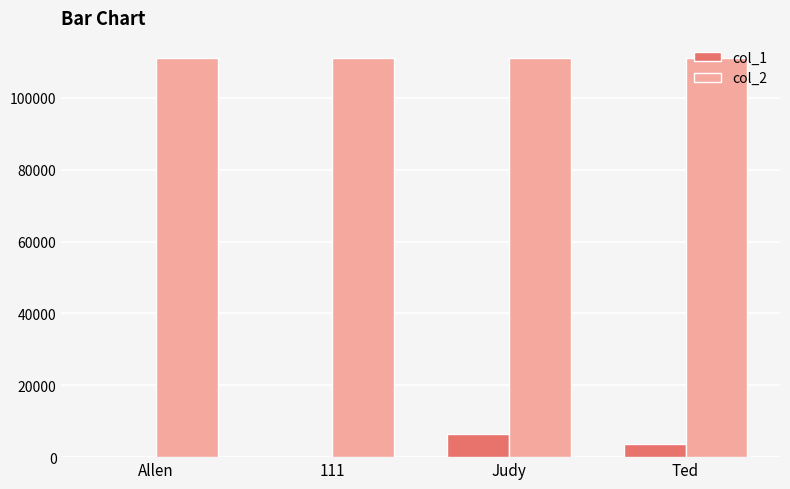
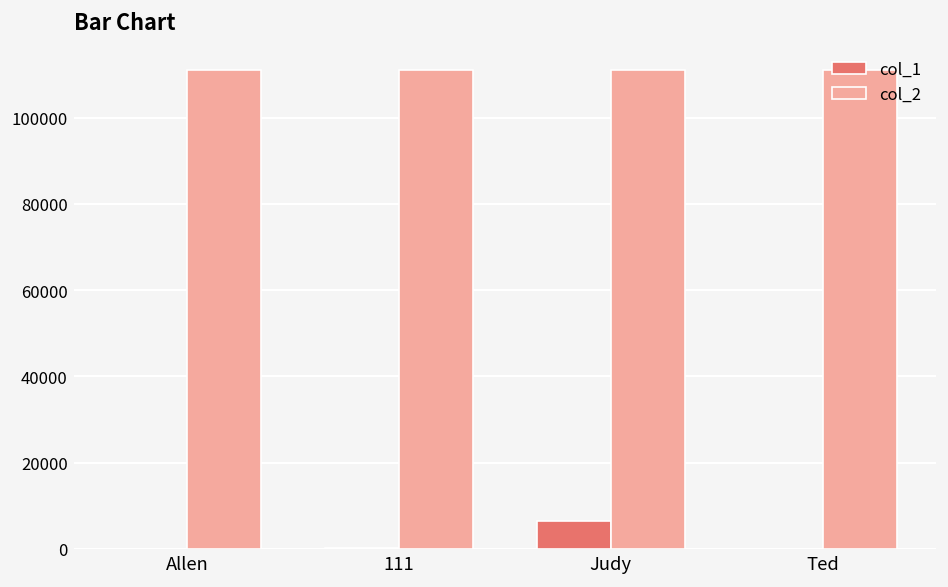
  {
    "col_1": {
      "Judy": 7000,
-     "Ted": 4000
+     "Ted": 0
    },
    "col_2": {
      "Allen": 111000,
      "111": 111000,
      "Judy": 111000,
      "Ted": 111000
    }
  }
